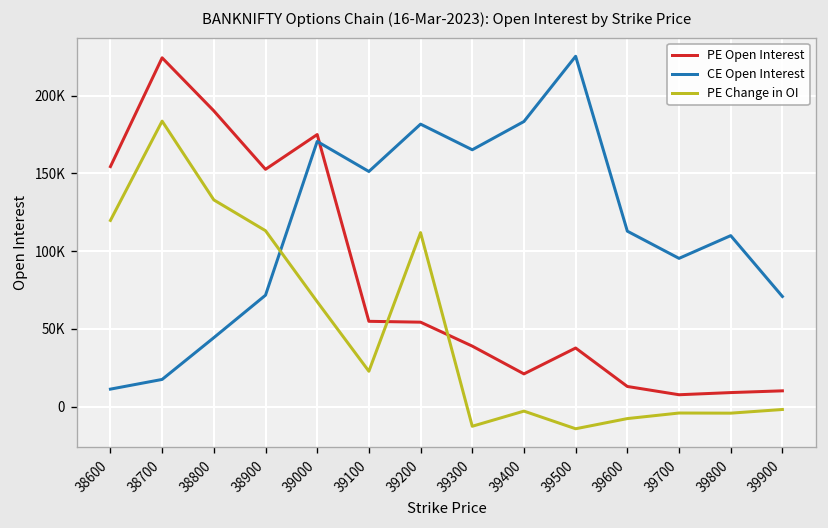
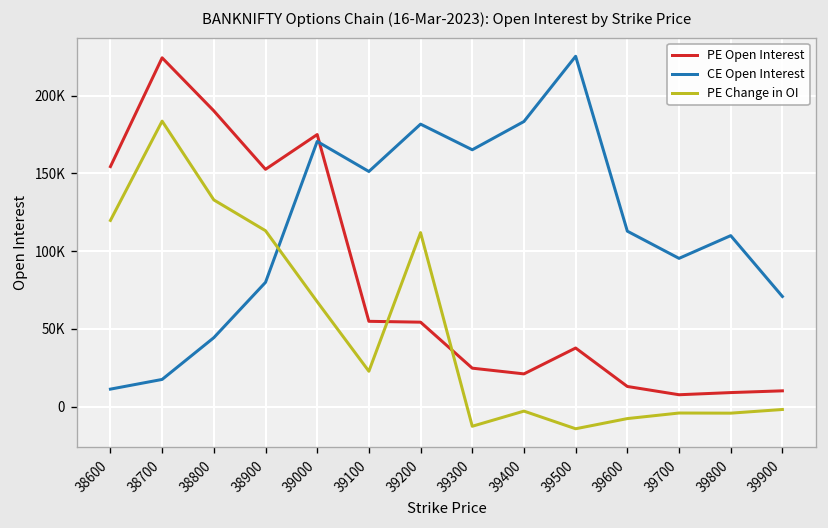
  {
    "PE Open Interest": {
      "38600": 154000,
      "38700": 224000,
      "38800": 190000,
      "38900": 153000,
      "39000": 175000,
      "39100": 55000,
      "39200": 54000,
-     "39300": 39000,
+     "39300": 25000,
      "39400": 21000,
      "39500": 38000,
      "39600": 13000,
      "39700": 8000,
      "39800": 9000,
      "39900": 10000
    },
    "CE Open Interest": {
      "38600": 11000,
      "38700": 18000,
      "38800": 44000,
-     "38900": 72000,
+     "38900": 80000,
      "39000": 171000,
      "39100": 151000,
      "39200": 182000,
      "39300": 165000,
      "39400": 183000,
      "39500": 225000,
      "39600": 113000,
      "39700": 95000,
      "39800": 110000,
      "39900": 71000
    },
    "PE Change in OI": {
      "38600": 120000,
      "38700": 184000,
      "38800": 133000,
      "38900": 113000,
      "39000": 67000,
      "39100": 23000,
      "39200": 112000,
      "39300": -13000,
      "39400": -3000,
      "39500": -14000,
      "39600": -8000,
      "39700": -4000,
      "39800": -4000,
      "39900": -2000
    }
  }
